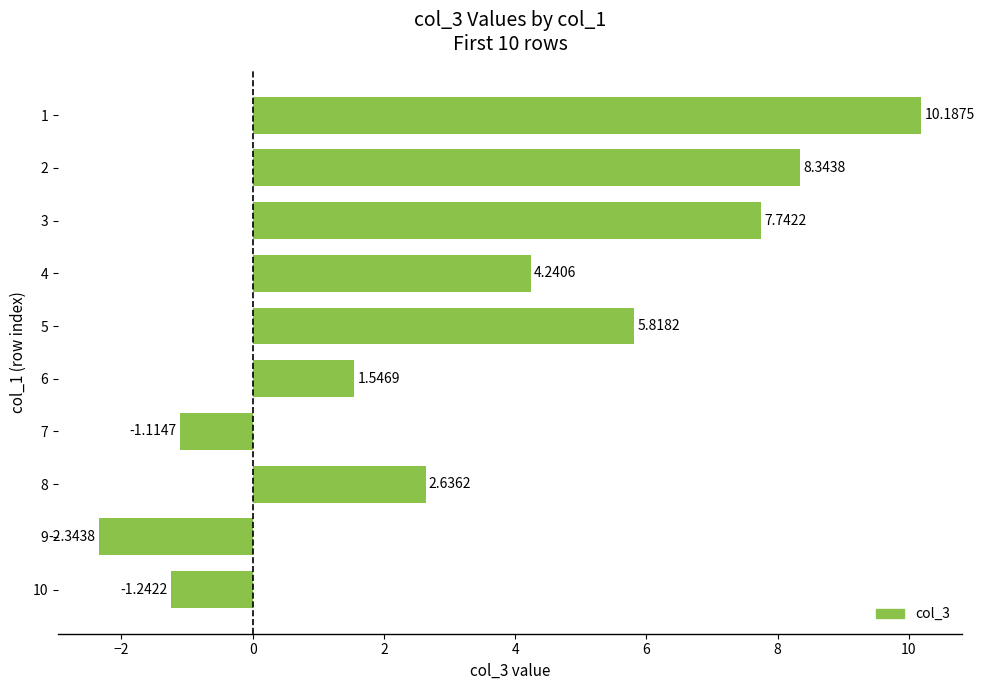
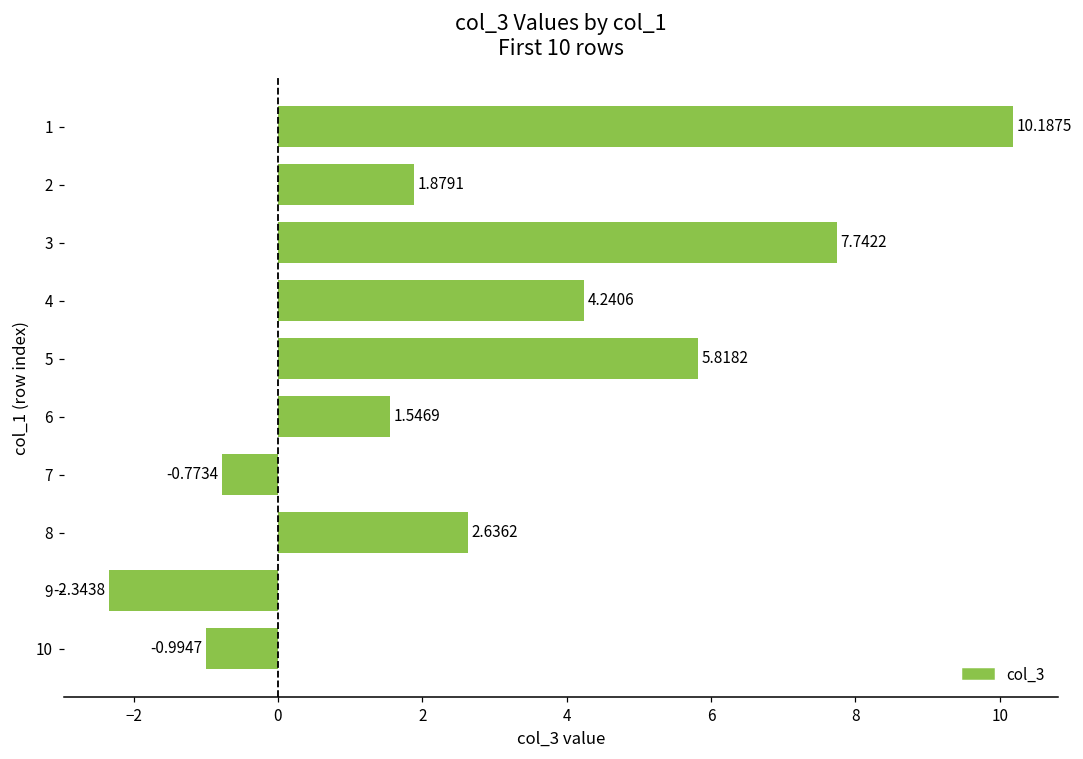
  {
    "1": 10.1875,
-   "2": 8.3438,
+   "2": 1.8791,
    "3": 7.7422,
    "4": 4.2406,
    "5": 5.8182,
    "6": 1.5469,
-   "7": -1.1147,
+   "7": -0.7734,
    "8": 2.6362,
    "9": -2.3438,
-   "10": -1.2422
+   "10": -0.9947
  }
